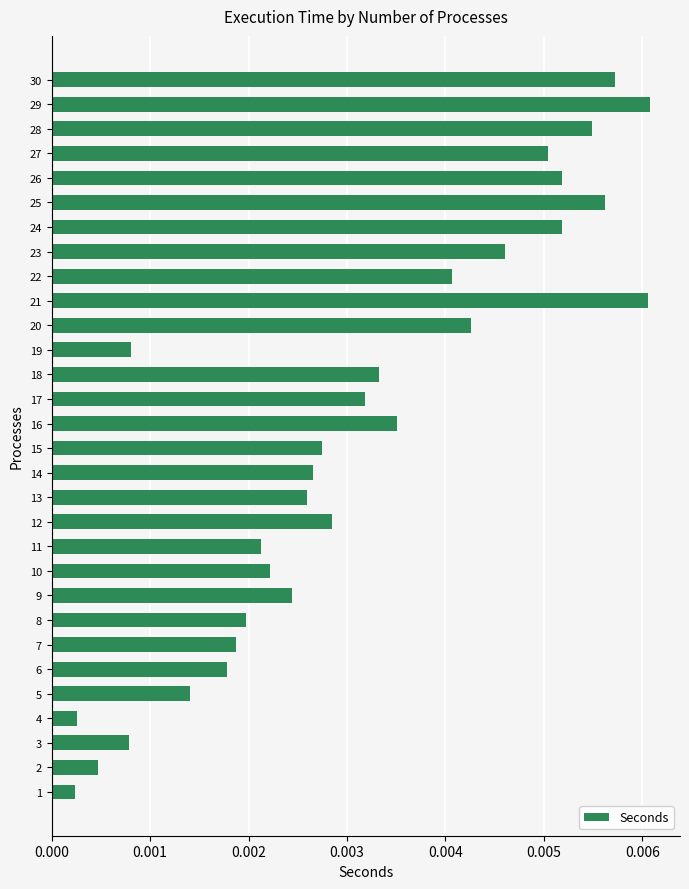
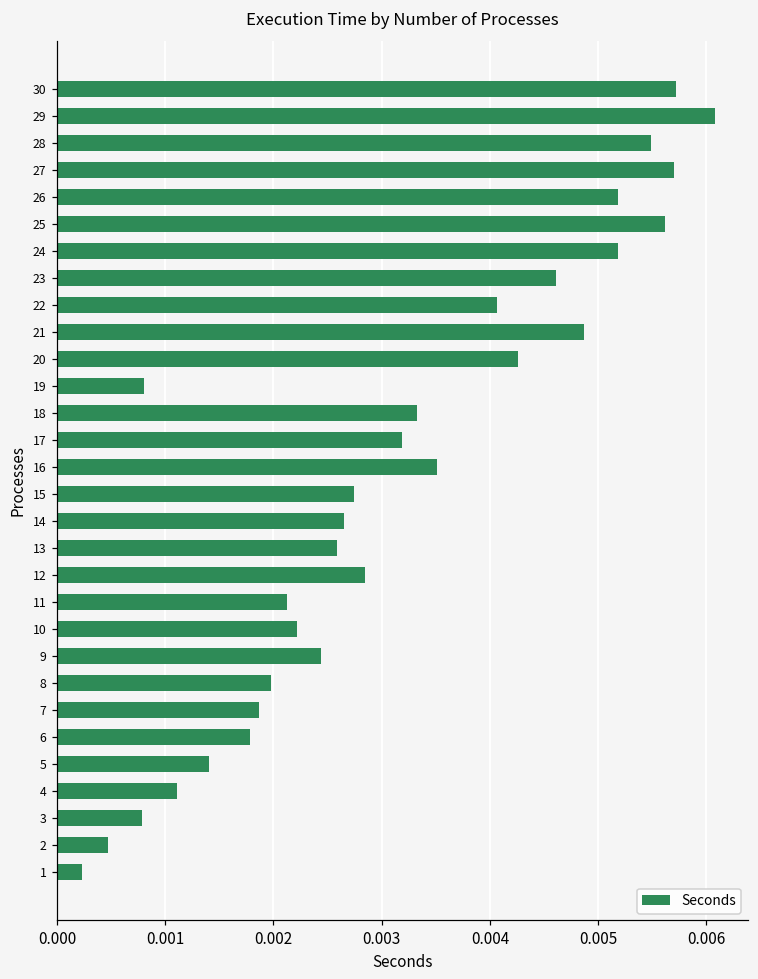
  {
    "30": 0.0057,
    "29": 0.0061,
    "28": 0.0055,
-   "27": 0.0050,
+   "27": 0.0057,
    "26": 0.0052,
    "25": 0.0056,
    "24": 0.0052,
    "23": 0.0046,
    "22": 0.0041,
-   "21": 0.0061,
+   "21": 0.0049,
    "20": 0.0043,
    "19": 0.0008,
    "18": 0.0033,
    "17": 0.0032,
    "16": 0.0035,
    "15": 0.0027,
    "14": 0.0027,
    "13": 0.0026,
    "12": 0.0028,
    "11": 0.0021,
    "10": 0.0022,
    "9": 0.0024,
    "8": 0.0020,
    "7": 0.0019,
    "6": 0.0018,
    "5": 0.0014,
-   "4": 0.0003,
+   "4": 0.0011,
    "3": 0.0008,
    "2": 0.0005,
    "1": 0.0002
  }
